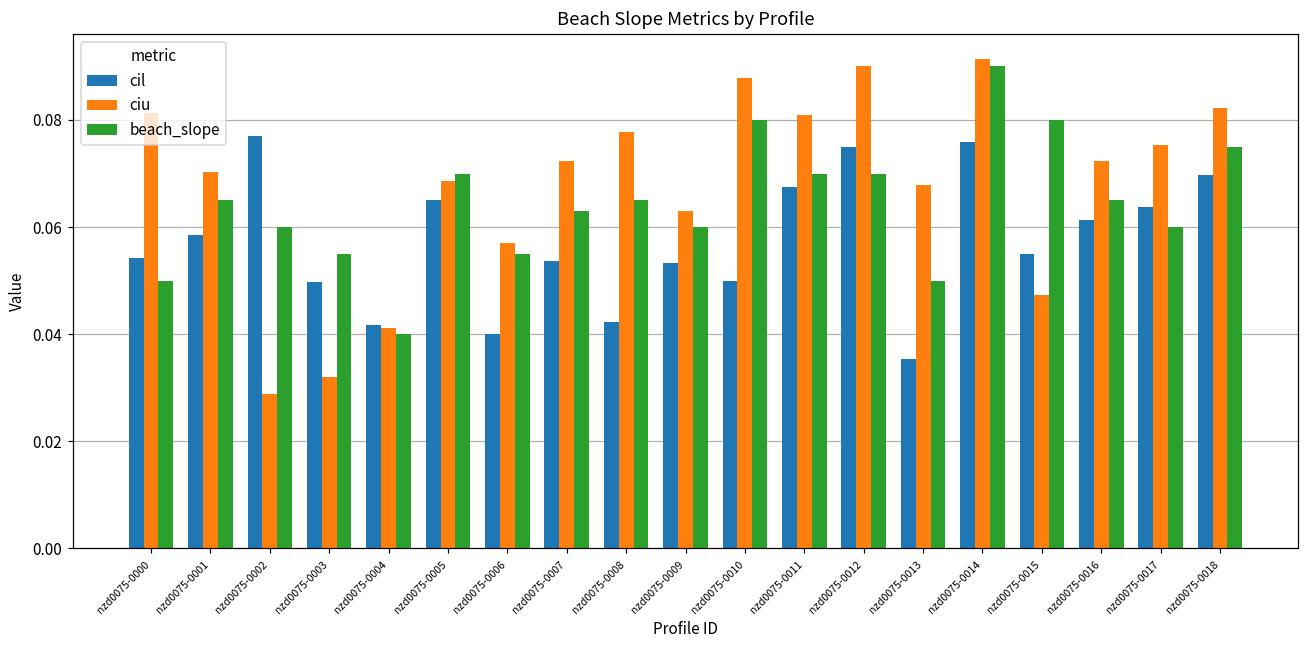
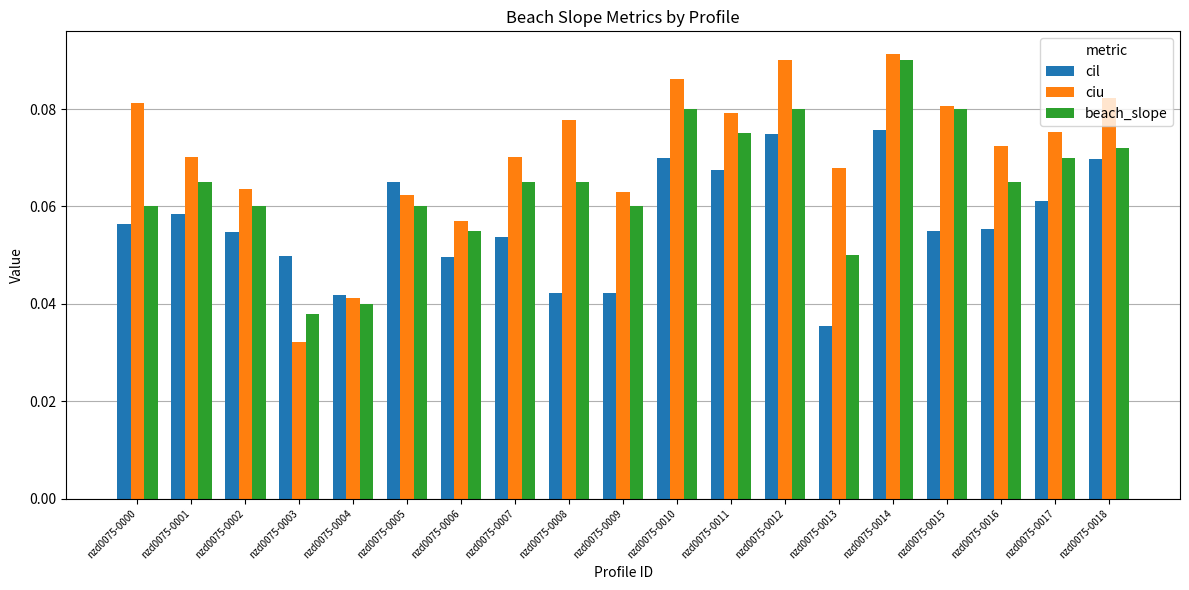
  {
    "cil": {
-     "nzd0075-0000": 0.054,
+     "nzd0075-0000": 0.056,
      "nzd0075-0001": 0.059,
-     "nzd0075-0002": 0.077,
+     "nzd0075-0002": 0.055,
      "nzd0075-0003": 0.050,
      "nzd0075-0004": 0.042,
      "nzd0075-0005": 0.065,
-     "nzd0075-0006": 0.040,
+     "nzd0075-0006": 0.050,
      "nzd0075-0007": 0.054,
      "nzd0075-0008": 0.042,
-     "nzd0075-0009": 0.053,
-     "nzd0075-0010": 0.05,
+     "nzd0075-0009": 0.042,
+     "nzd0075-0010": 0.07,
      "nzd0075-0011": 0.067,
      "nzd0075-0012": 0.075,
      "nzd0075-0013": 0.035,
      "nzd0075-0014": 0.076,
      "nzd0075-0015": 0.055,
-     "nzd0075-0016": 0.061,
-     "nzd0075-0017": 0.064,
+     "nzd0075-0016": 0.055,
+     "nzd0075-0017": 0.061,
      "nzd0075-0018": 0.070
    },
    "ciu": {
      "nzd0075-0000": 0.081,
      "nzd0075-0001": 0.070,
-     "nzd0075-0002": 0.029,
+     "nzd0075-0002": 0.064,
      "nzd0075-0003": 0.032,
      "nzd0075-0004": 0.041,
-     "nzd0075-0005": 0.069,
+     "nzd0075-0005": 0.062,
      "nzd0075-0006": 0.057,
-     "nzd0075-0007": 0.072,
+     "nzd0075-0007": 0.070,
      "nzd0075-0008": 0.078,
      "nzd0075-0009": 0.063,
-     "nzd0075-0010": 0.088,
-     "nzd0075-0011": 0.081,
+     "nzd0075-0010": 0.086,
+     "nzd0075-0011": 0.079,
      "nzd0075-0012": 0.090,
      "nzd0075-0013": 0.068,
      "nzd0075-0014": 0.091,
-     "nzd0075-0015": 0.047,
+     "nzd0075-0015": 0.081,
      "nzd0075-0016": 0.072,
      "nzd0075-0017": 0.075
    },
    "beach_slope": {
-     "nzd0075-0000": 0.05,
+     "nzd0075-0000": 0.06,
      "nzd0075-0001": 0.065,
      "nzd0075-0002": 0.060,
-     "nzd0075-0003": 0.055,
+     "nzd0075-0003": 0.038,
      "nzd0075-0004": 0.040,
-     "nzd0075-0005": 0.07,
+     "nzd0075-0005": 0.06,
      "nzd0075-0006": 0.055,
-     "nzd0075-0007": 0.063,
+     "nzd0075-0007": 0.065,
      "nzd0075-0008": 0.065,
      "nzd0075-0009": 0.060,
      "nzd0075-0010": 0.080,
-     "nzd0075-0011": 0.070,
-     "nzd0075-0012": 0.07,
+     "nzd0075-0011": 0.075,
+     "nzd0075-0012": 0.08,
      "nzd0075-0013": 0.050,
      "nzd0075-0014": 0.090,
      "nzd0075-0015": 0.080,
      "nzd0075-0016": 0.065,
-     "nzd0075-0017": 0.06,
-     "nzd0075-0018": 0.075
+     "nzd0075-0017": 0.07,
+     "nzd0075-0018": 0.072
    }
  }
